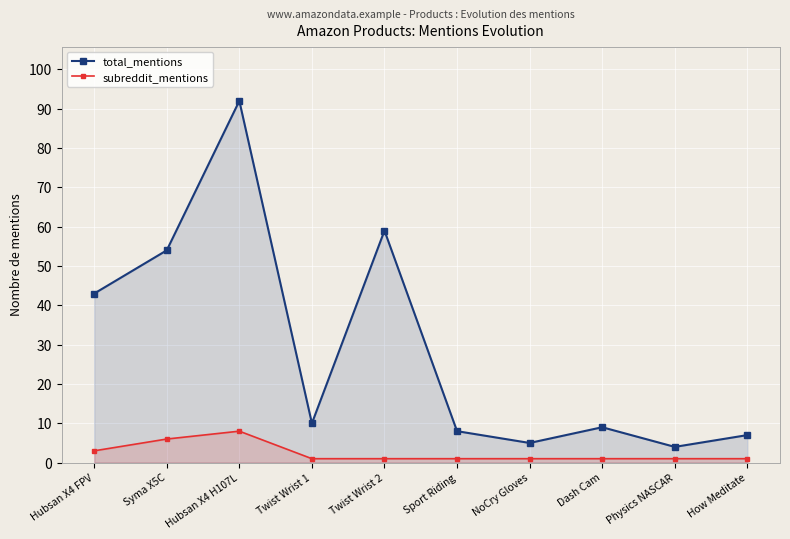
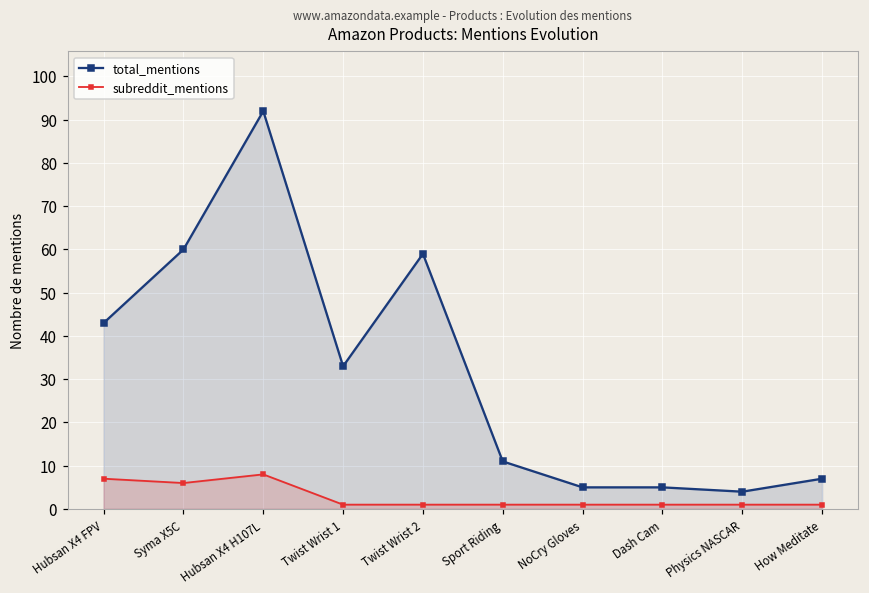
  {
    "total_mentions": {
      "Hubsan X4 FPV": 43,
-     "Syma X5C": 54,
+     "Syma X5C": 60,
      "Hubsan X4 H107L": 92,
-     "Twist Wrist 1": 10,
+     "Twist Wrist 1": 33,
      "Twist Wrist 2": 59,
-     "Sport Riding": 8,
+     "Sport Riding": 11,
      "NoCry Gloves": 5,
-     "Dash Cam": 9,
+     "Dash Cam": 5,
      "Physics NASCAR": 4,
      "How Meditate": 7
    },
    "subreddit_mentions": {
-     "Hubsan X4 FPV": 3,
+     "Hubsan X4 FPV": 7,
      "Syma X5C": 6,
      "Hubsan X4 H107L": 8,
      "Twist Wrist 1": 1,
      "Twist Wrist 2": 1,
      "Sport Riding": 1,
      "NoCry Gloves": 1,
      "Dash Cam": 1,
      "Physics NASCAR": 1,
      "How Meditate": 1
    }
  }
